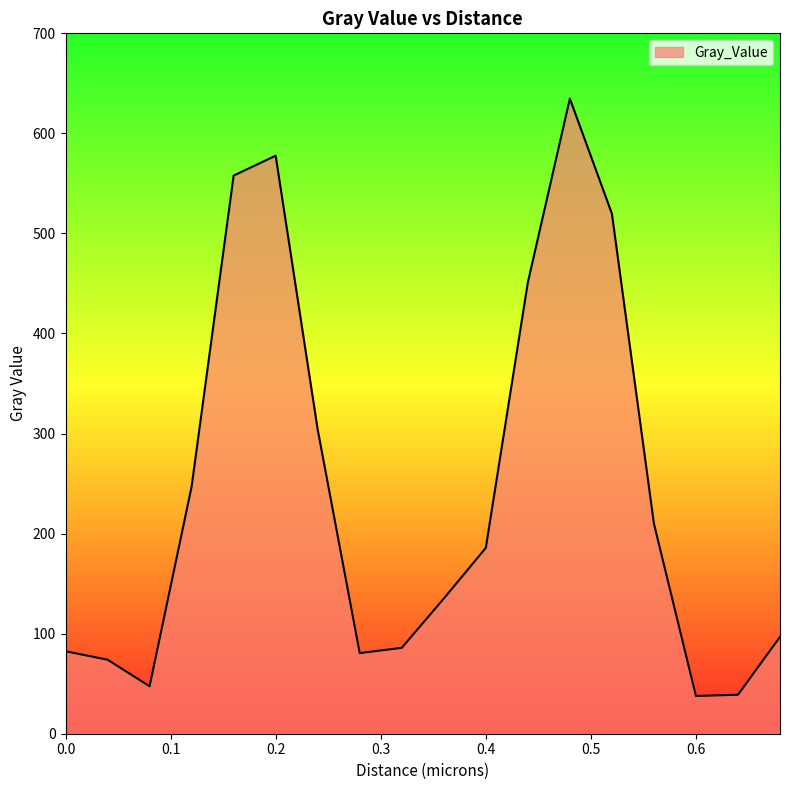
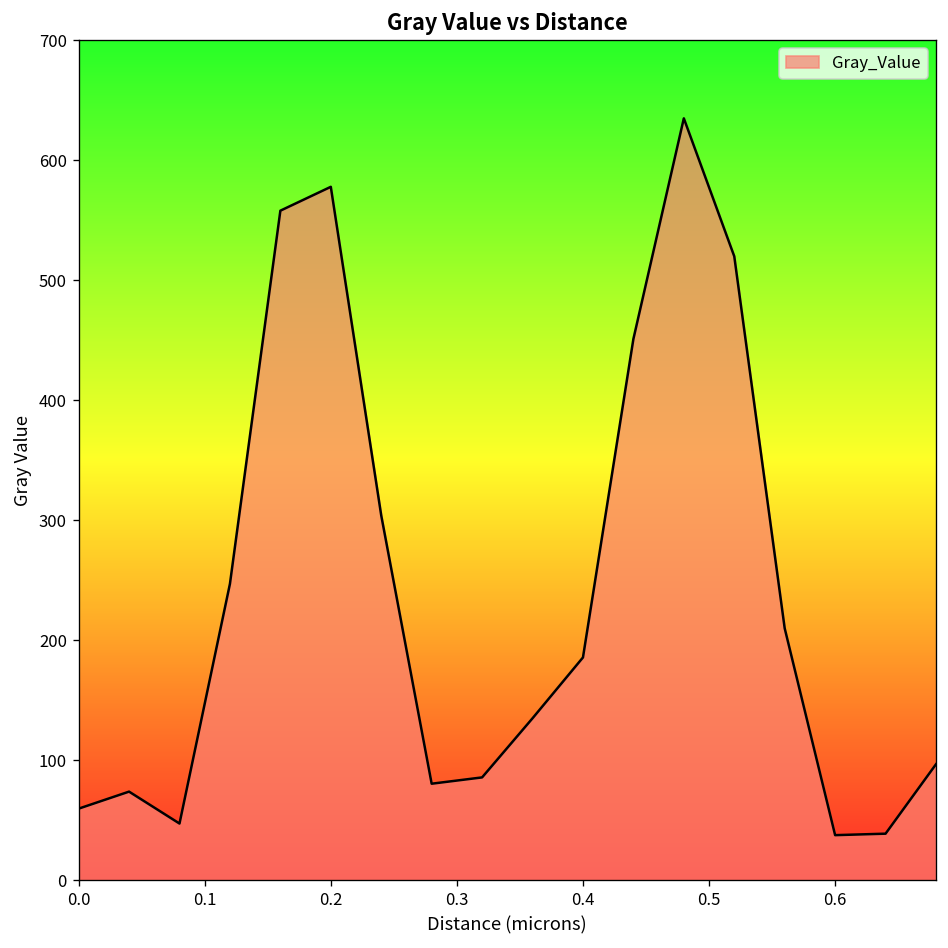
  {
-   "0.0": 82,
+   "0.0": 60,
    "0.2": 578,
    "0.4": 186,
    "0.6": 38
  }
